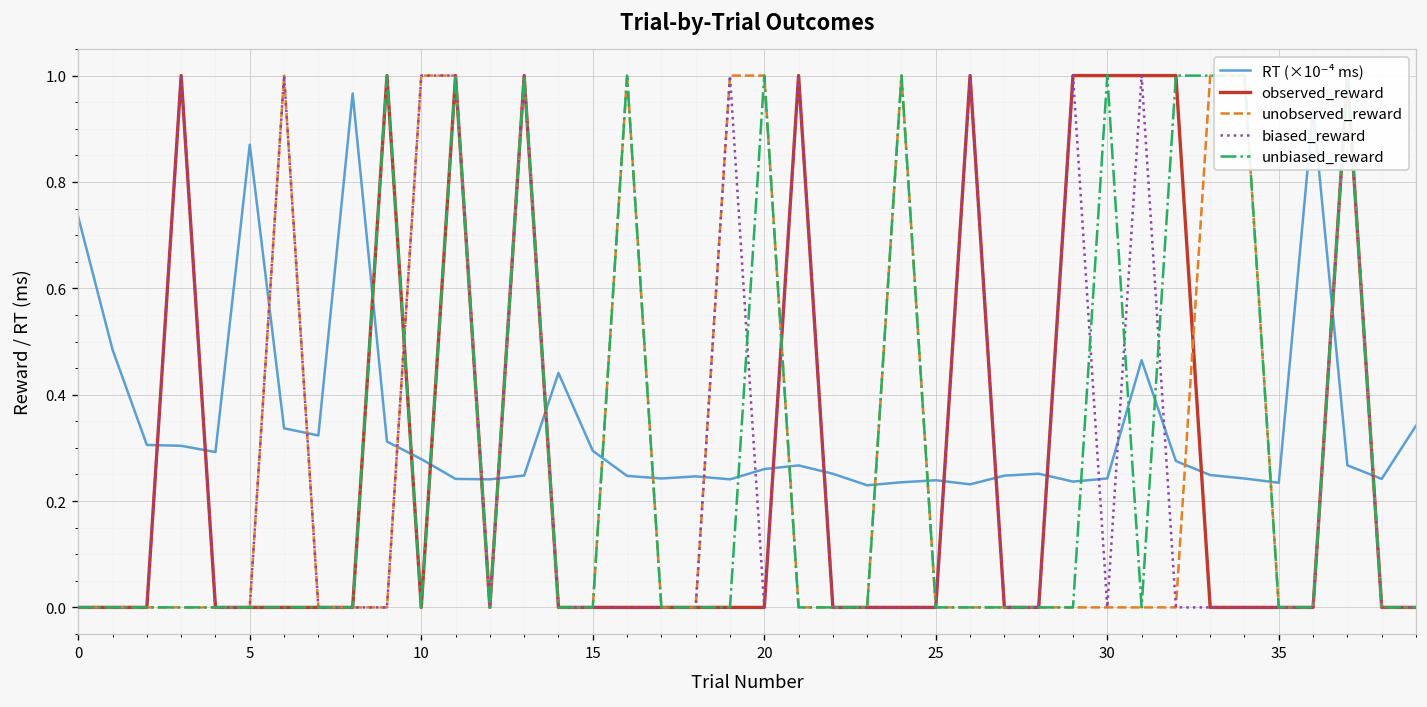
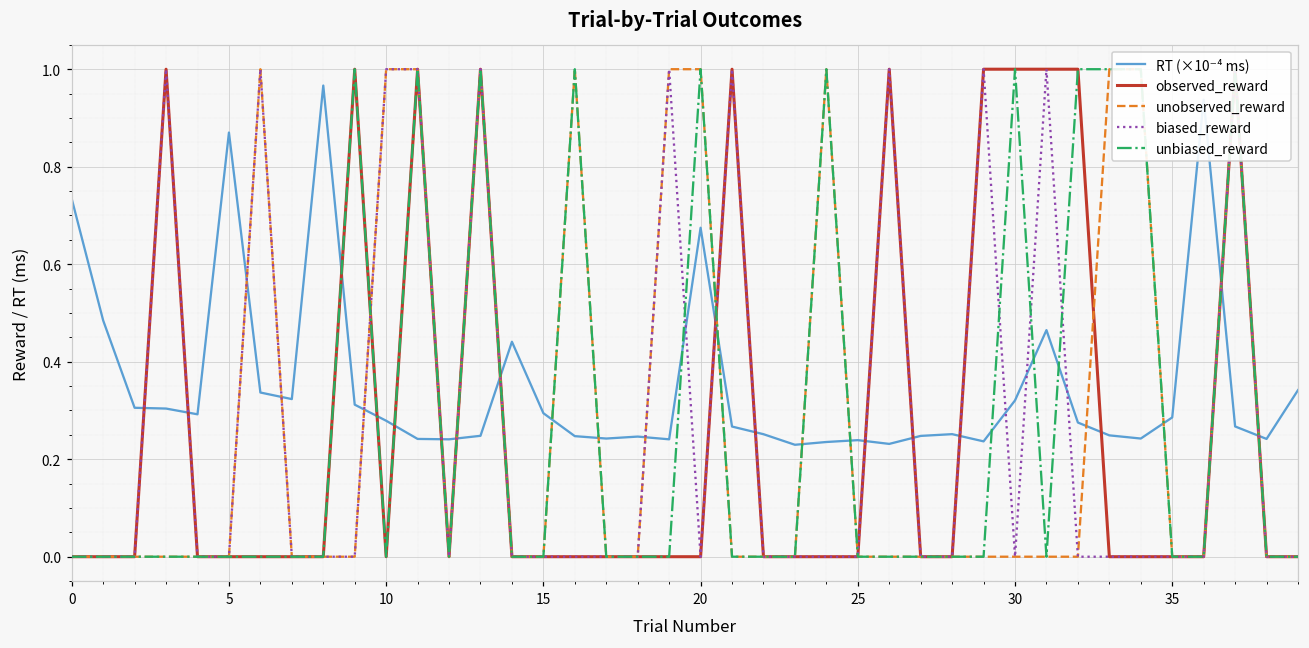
  {
    "RT (×10⁻⁴ ms)": {
      "0": 0.73,
      "5": 0.87,
      "10": 0.28,
      "15": 0.29,
-     "20": 0.26,
+     "20": 0.67,
      "25": 0.24,
-     "30": 0.24,
-     "35": 0.23
+     "30": 0.32,
+     "35": 0.29
    }
  }
